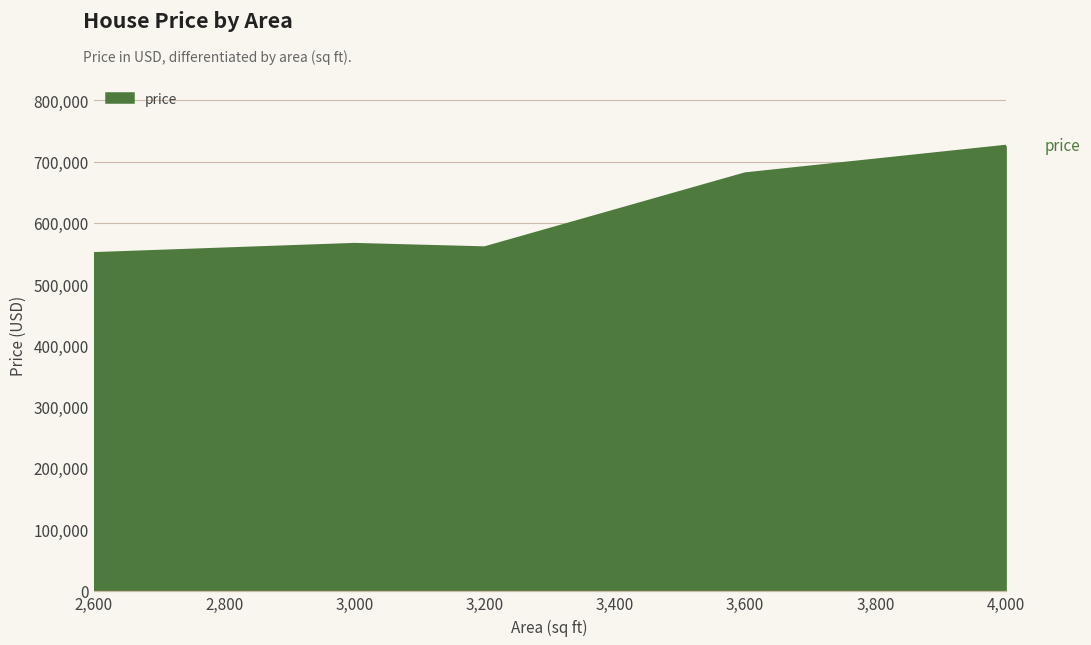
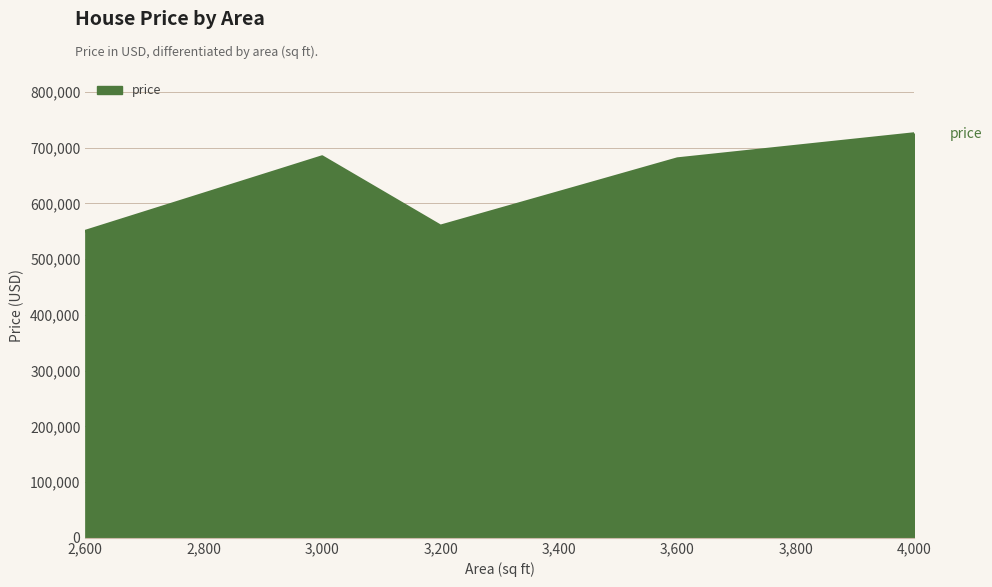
  {
    "2,600": "550,000",
-   "3,000": "570,000",
+   "3,000": "680,000",
    "3,200": "560,000",
    "3,600": "680,000",
    "4,000": "730,000"
  }
